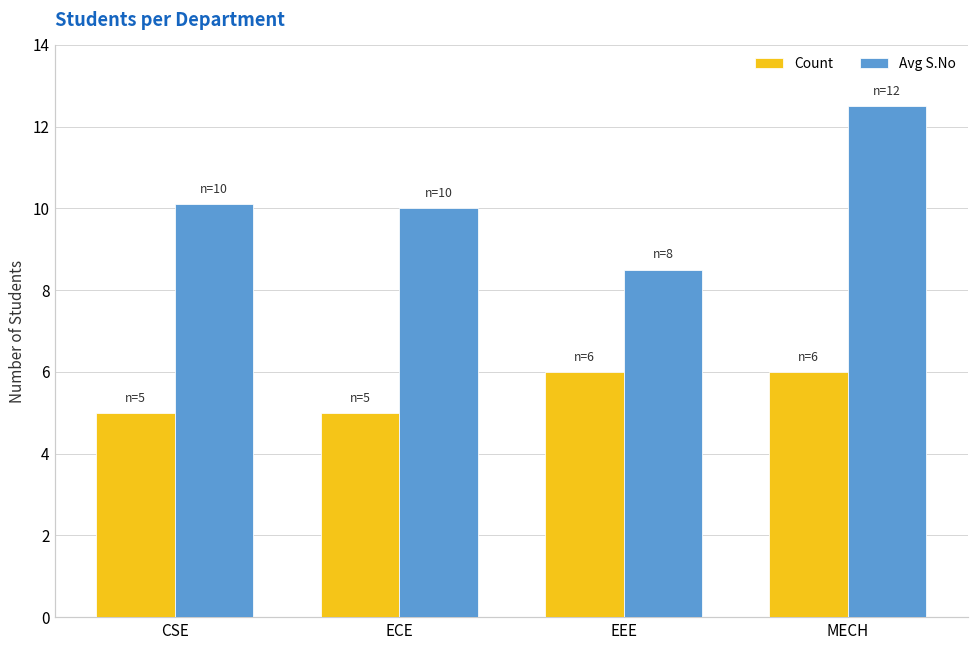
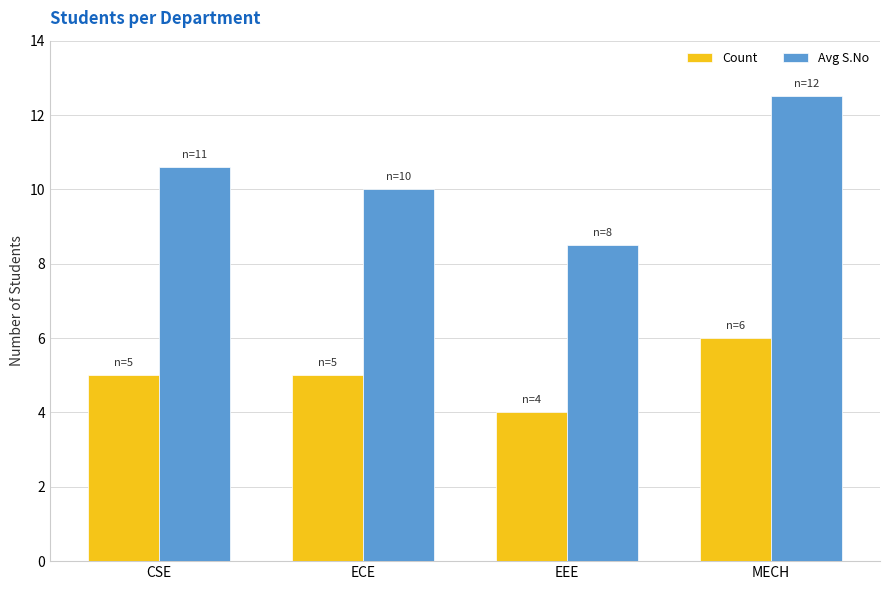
  {
    "Count": {
      "CSE": 5,
      "ECE": 5,
-     "EEE": 6,
+     "EEE": 4,
      "MECH": 6
    },
    "Avg S.No": {
-     "CSE": 10,
+     "CSE": 11,
      "ECE": 10,
      "EEE": 8,
      "MECH": 12
    }
  }
